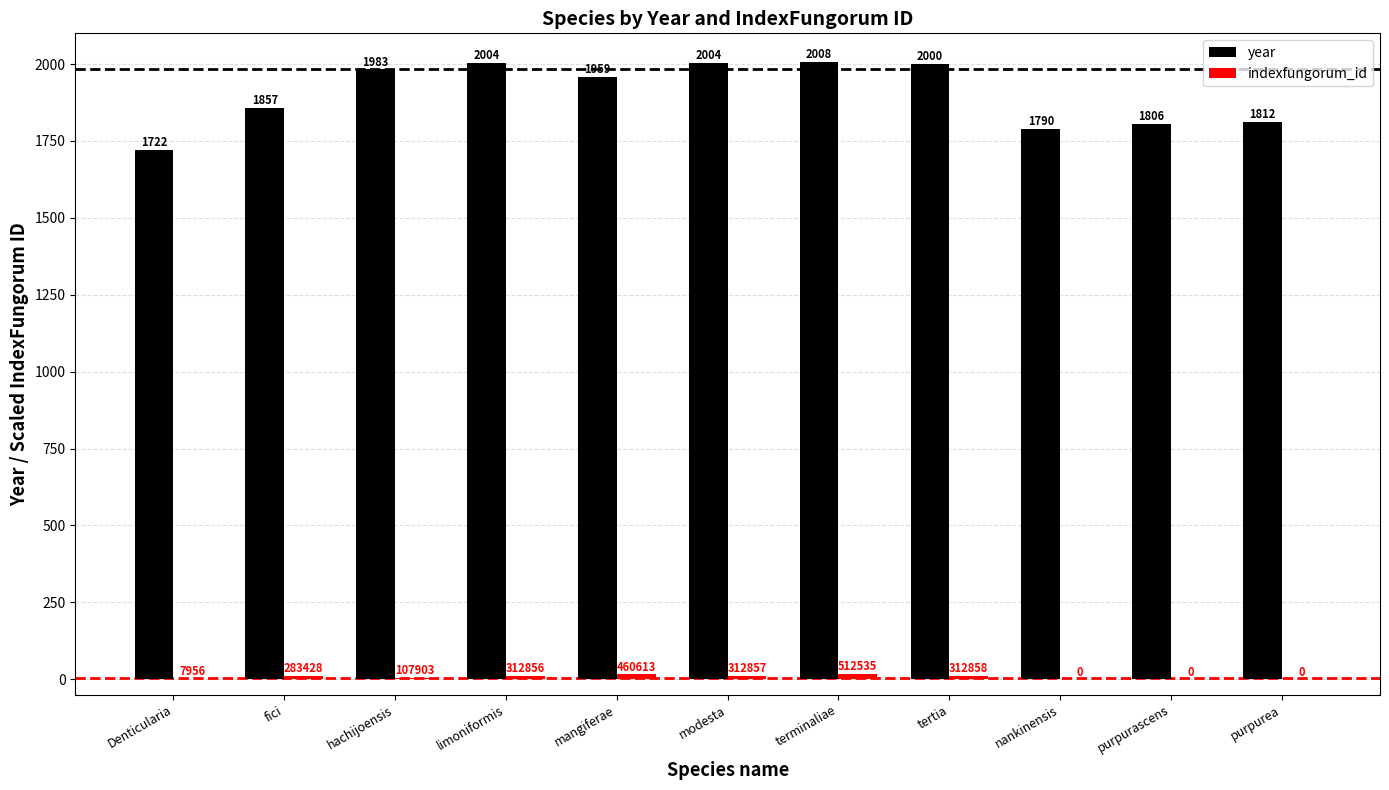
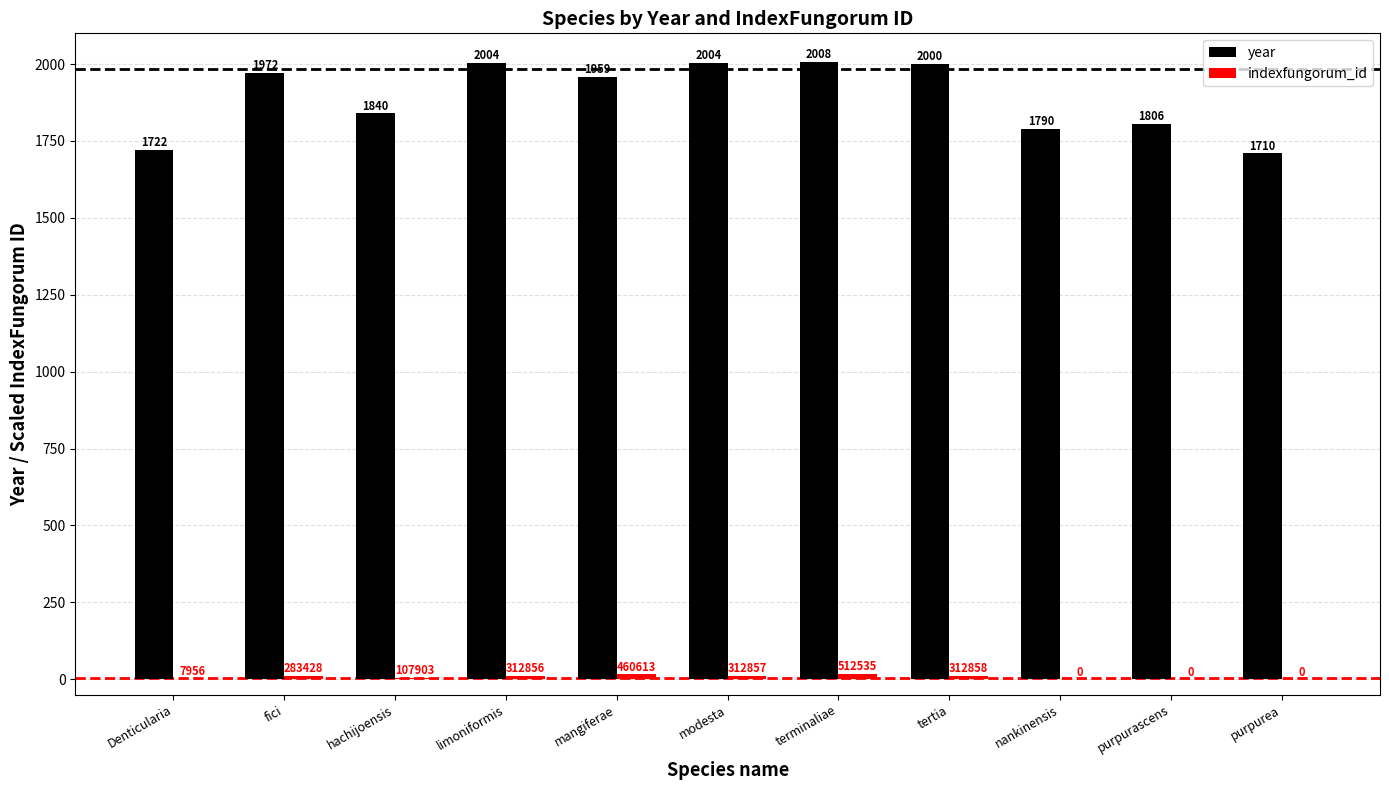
  {
    "year": {
      "Denticularia": 1722,
-     "fici": 1857,
-     "hachijoensis": 1983,
+     "fici": 1972,
+     "hachijoensis": 1840,
      "limoniformis": 2004,
      "mangiferae": 1959,
      "modesta": 2004,
      "terminaliae": 2008,
      "tertia": 2000,
      "nankinensis": 1790,
      "purpurascens": 1806,
-     "purpurea": 1812
+     "purpurea": 1710
    },
    "indexfungorum_id": {
      "nankinensis": 0,
      "purpurascens": 0,
      "purpurea": 0
    }
  }
